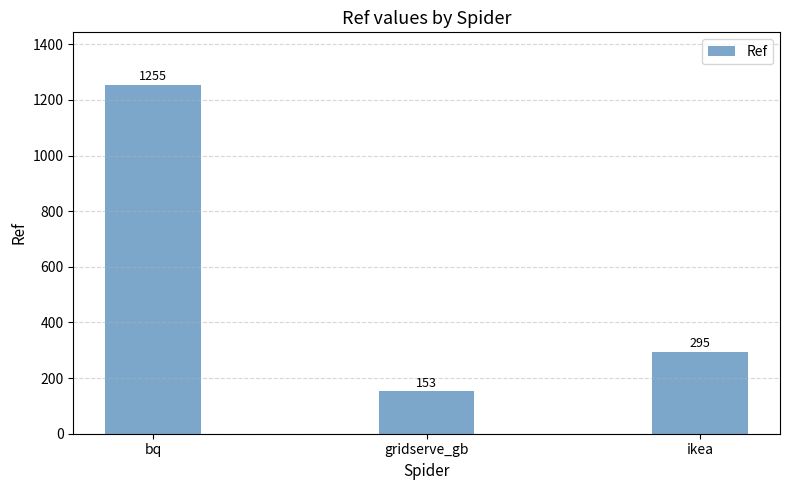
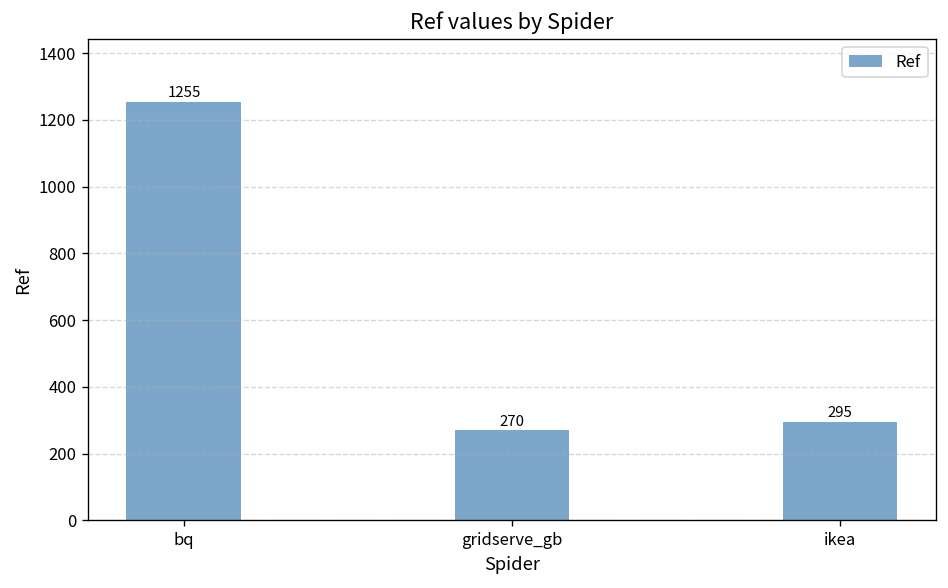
  {
    "bq": 1255,
-   "gridserve_gb": 153,
+   "gridserve_gb": 270,
    "ikea": 295
  }
